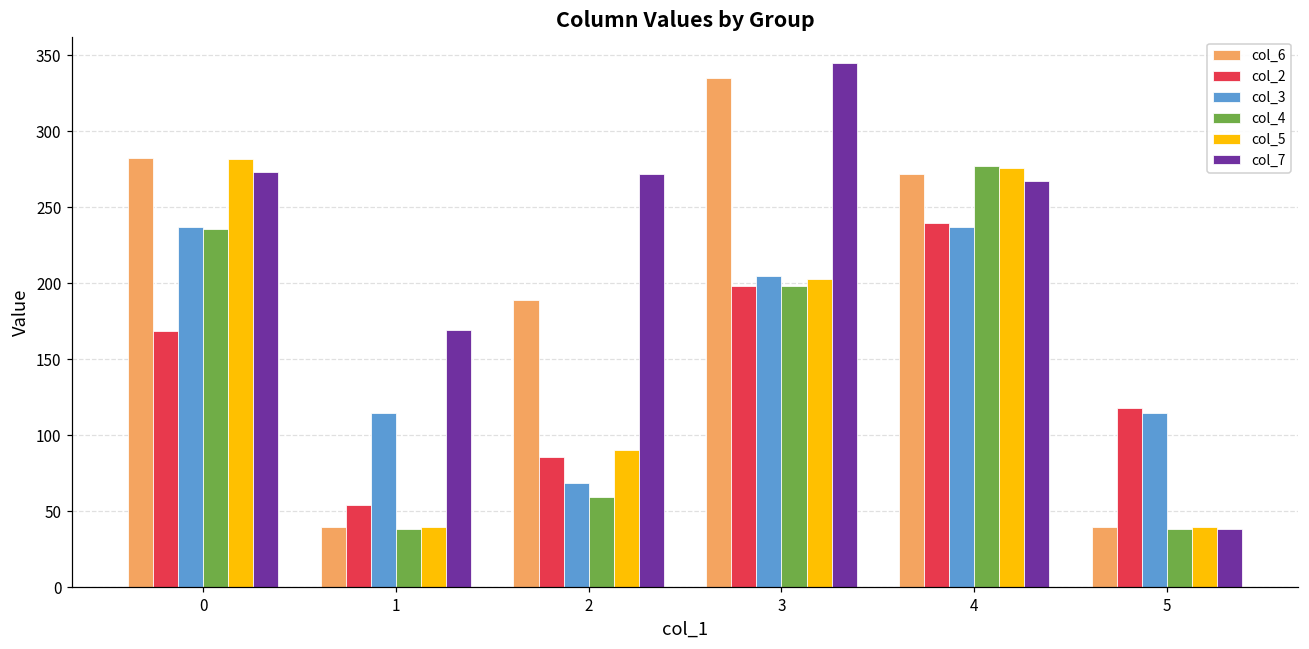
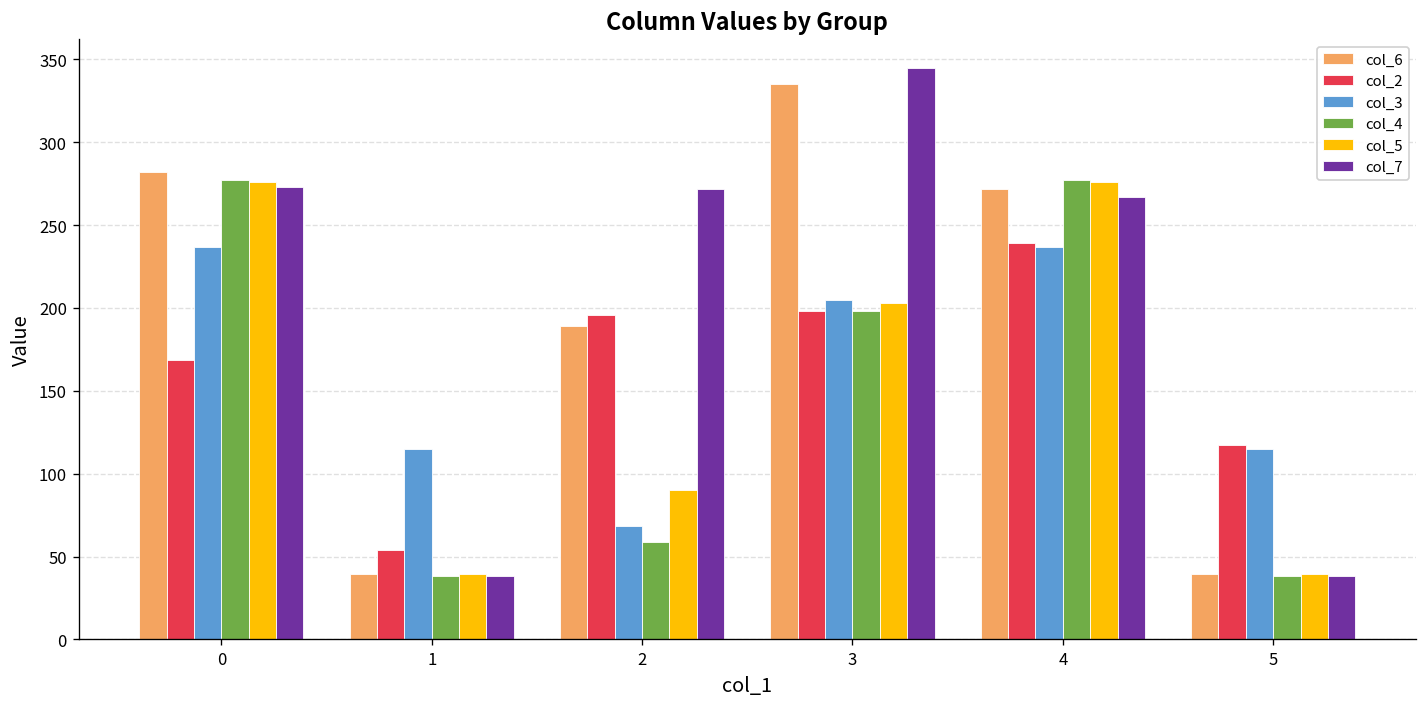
  {
    "col_6": {
      "0": 282,
      "1": 39,
      "2": 189,
      "3": 335,
      "4": 272,
      "5": 39
    },
    "col_2": {
      "0": 168,
      "1": 54,
-     "2": 86,
+     "2": 196,
      "3": 198,
      "4": 239,
      "5": 118
    },
    "col_3": {
      "0": 237,
      "1": 115,
      "2": 68,
      "3": 205,
      "4": 237,
      "5": 115
    },
    "col_4": {
-     "0": 236,
+     "0": 277,
      "1": 38,
      "2": 59,
      "3": 198,
      "4": 277,
      "5": 38
    },
    "col_5": {
-     "0": 282,
+     "0": 276,
      "1": 39,
      "2": 90,
      "3": 203,
      "4": 276,
      "5": 39
    },
    "col_7": {
      "0": 273,
-     "1": 169,
+     "1": 38,
      "2": 272,
      "3": 345,
      "4": 267,
      "5": 38
    }
  }
